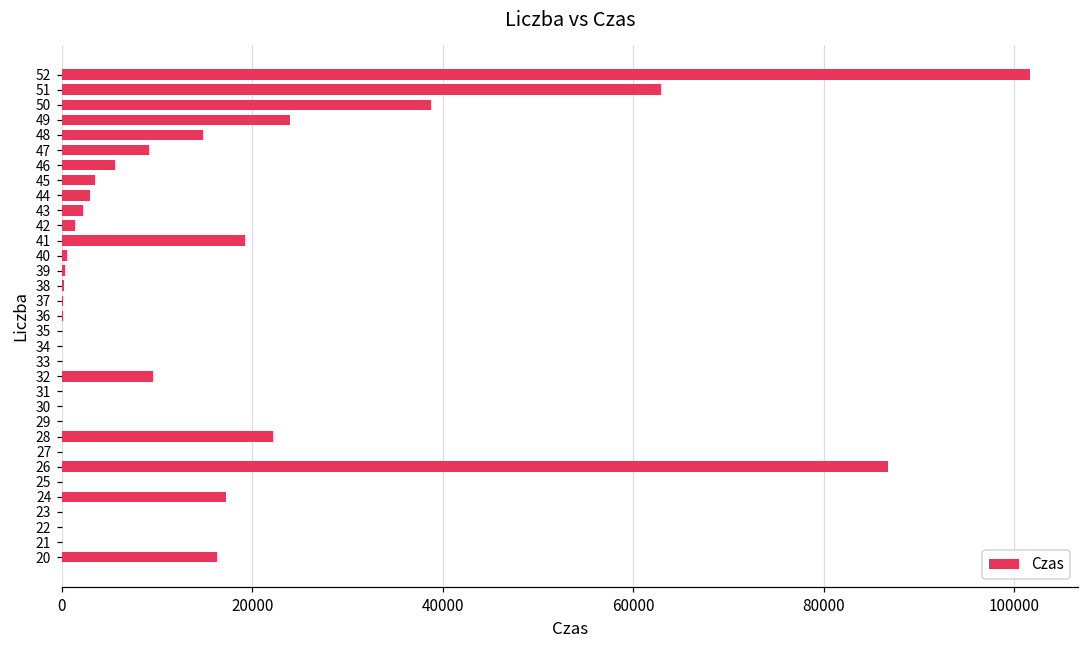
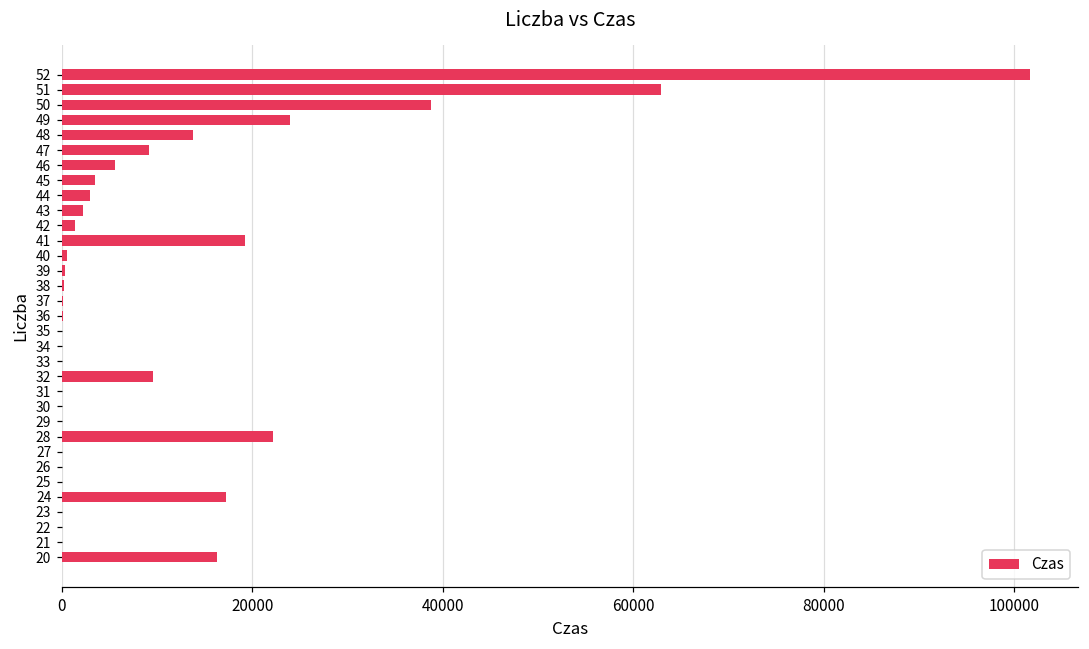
  {
    "52": 102000,
    "51": 63000,
    "50": 39000,
    "49": 24000,
-   "48": 15000,
+   "48": 14000,
    "47": 9000,
    "46": 6000,
    "45": 3000,
    "44": 3000,
    "43": 2000,
    "42": 1000,
    "41": 19000,
    "40": 1000,
    "39": 0,
    "32": 10000,
    "31": 0,
    "29": 0,
    "28": 22000,
    "27": 0,
-   "26": 87000,
+   "26": 0,
    "25": 0,
    "24": 17000,
    "23": 0,
    "22": 0,
    "21": 0,
    "20": 16000
  }
